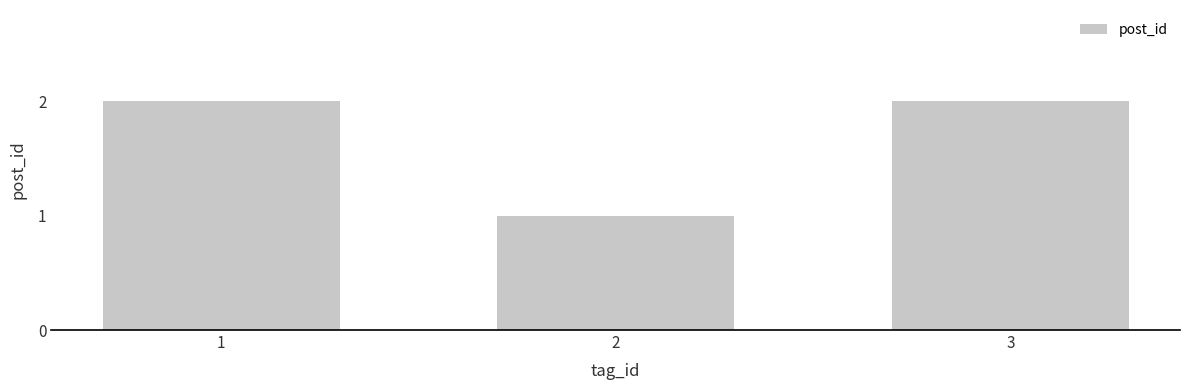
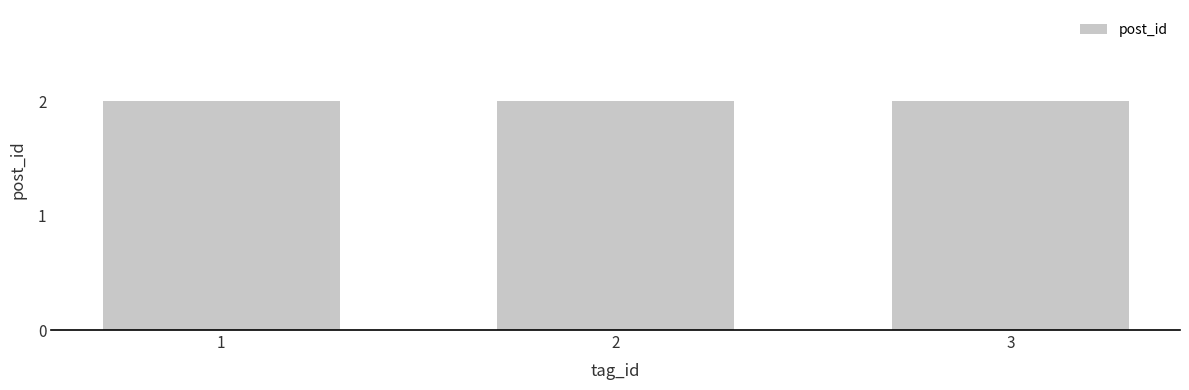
  {
    "1": 2,
-   "2": 1,
+   "2": 2,
    "3": 2
  }
